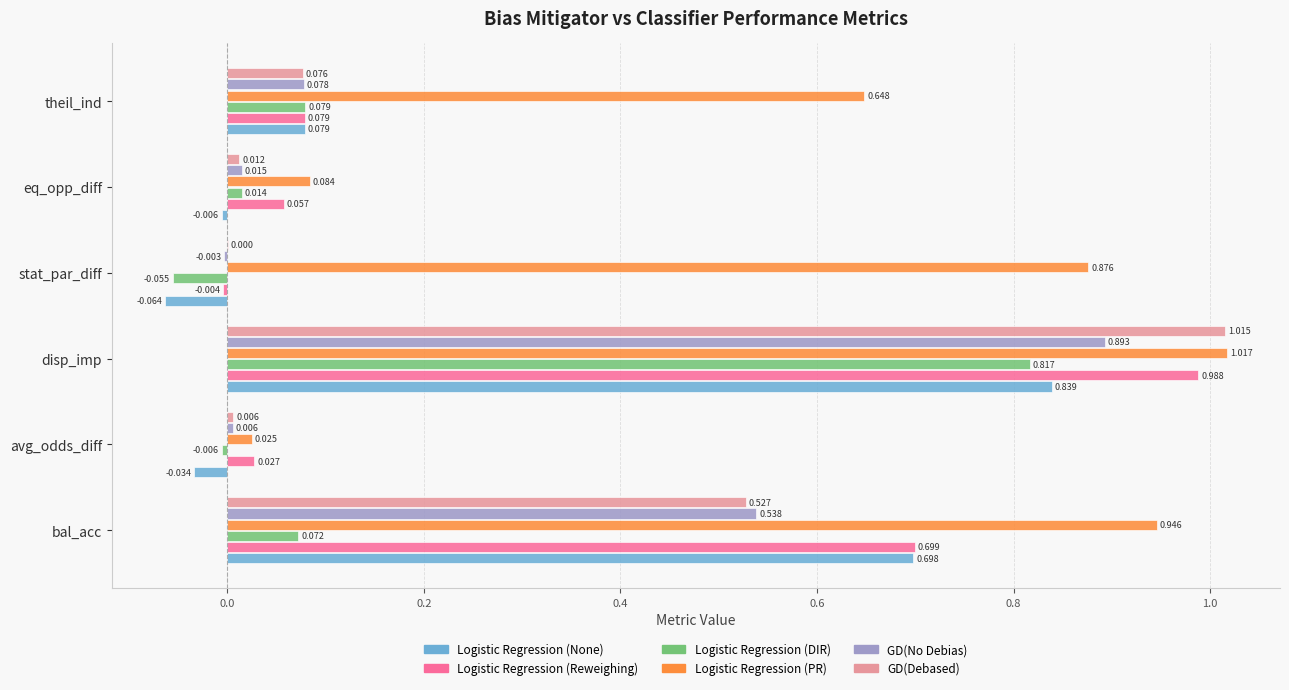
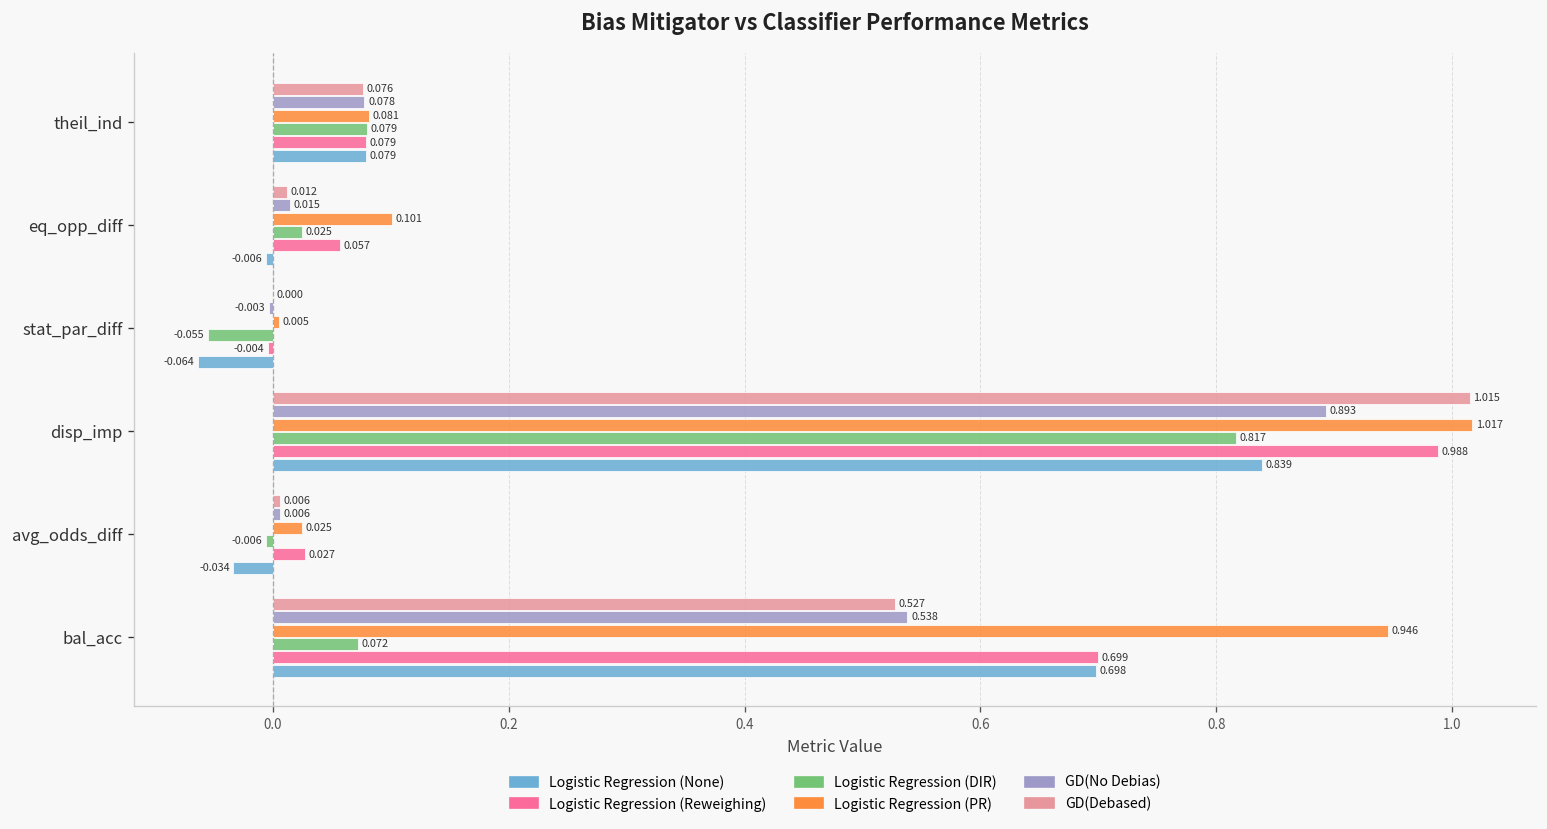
  {
    "Logistic Regression (DIR)": {
      "theil_ind": 0.079,
-     "eq_opp_diff": 0.014,
+     "eq_opp_diff": 0.025,
      "stat_par_diff": -0.055,
      "disp_imp": 0.817,
      "avg_odds_diff": -0.006,
      "bal_acc": 0.072
    },
    "Logistic Regression (PR)": {
-     "theil_ind": 0.648,
-     "eq_opp_diff": 0.084,
-     "stat_par_diff": 0.876,
+     "theil_ind": 0.081,
+     "eq_opp_diff": 0.101,
+     "stat_par_diff": 0.005,
      "disp_imp": 1.017,
      "avg_odds_diff": 0.025,
      "bal_acc": 0.946
    }
  }
